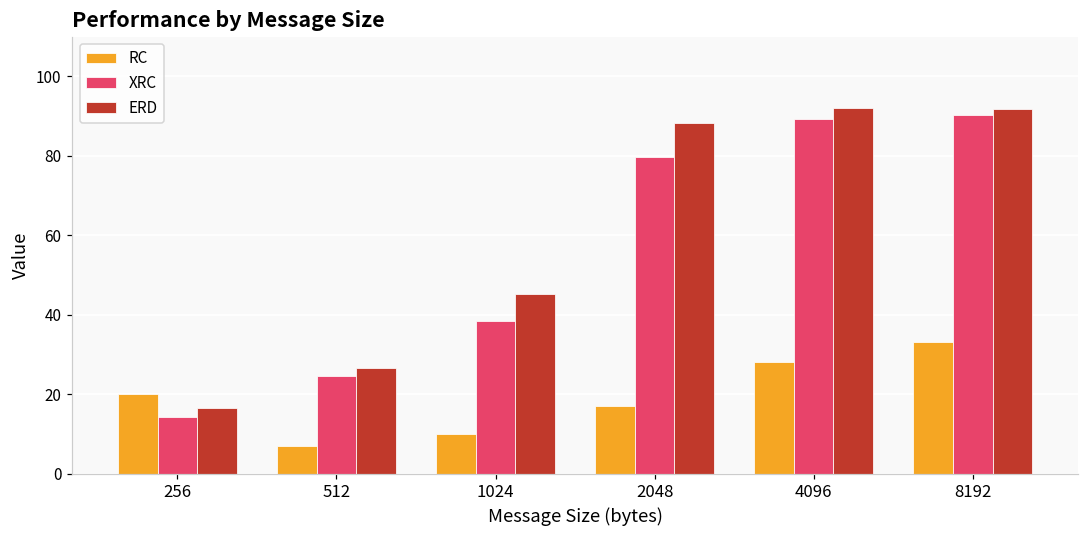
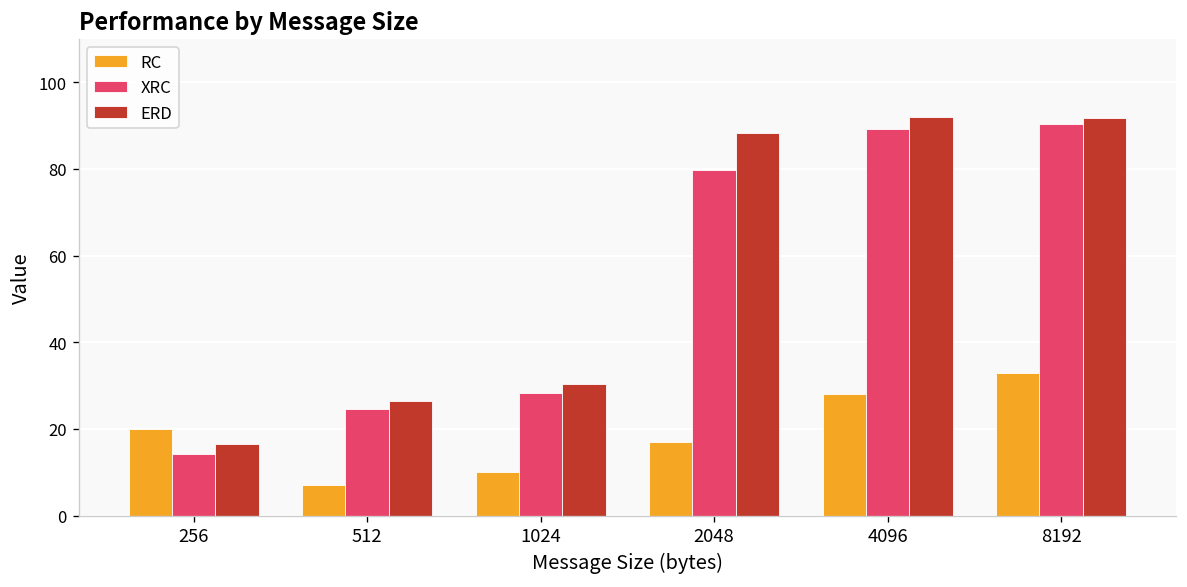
  {
    "RC": {
      "256": 20,
      "512": 7,
      "1024": 10,
      "2048": 17,
      "4096": 28,
      "8192": 33
    },
    "XRC": {
      "256": 14,
      "512": 25,
-     "1024": 38,
+     "1024": 28,
      "2048": 80,
      "4096": 89,
      "8192": 90
    },
    "ERD": {
      "256": 16,
      "512": 26,
-     "1024": 45,
+     "1024": 30,
      "2048": 88,
      "4096": 92,
      "8192": 92
    }
  }
